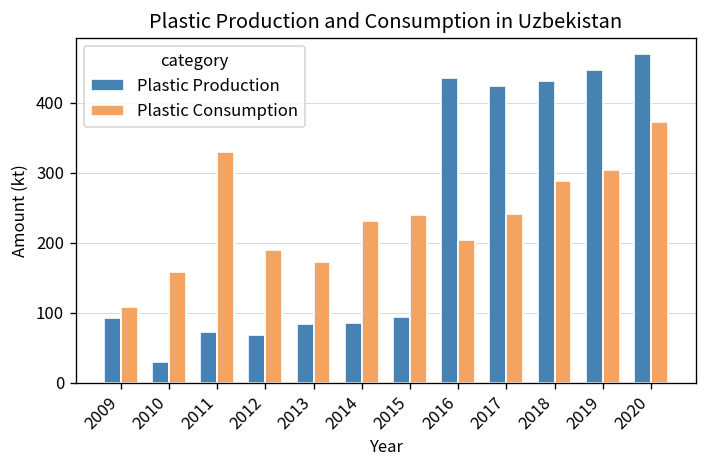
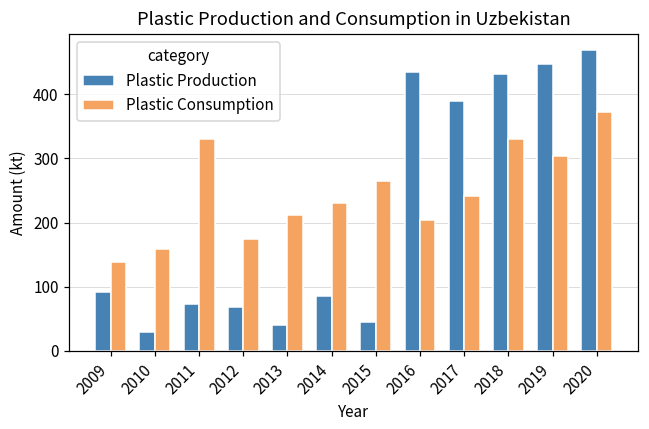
  {
    "Plastic Production": {
      "2009": 90,
      "2010": 30,
      "2011": 70,
      "2012": 70,
-     "2013": 80,
+     "2013": 40,
      "2014": 90,
-     "2015": 90,
+     "2015": 40,
      "2016": 440,
-     "2017": 420,
+     "2017": 390,
      "2018": 430,
      "2019": 450,
      "2020": 470
    },
    "Plastic Consumption": {
-     "2009": 110,
+     "2009": 140,
      "2010": 160,
      "2011": 330,
-     "2012": 190,
-     "2013": 170,
+     "2012": 170,
+     "2013": 210,
      "2014": 230,
-     "2015": 240,
+     "2015": 270,
      "2016": 200,
      "2017": 240,
-     "2018": 290,
+     "2018": 330,
      "2019": 300,
      "2020": 370
    }
  }
